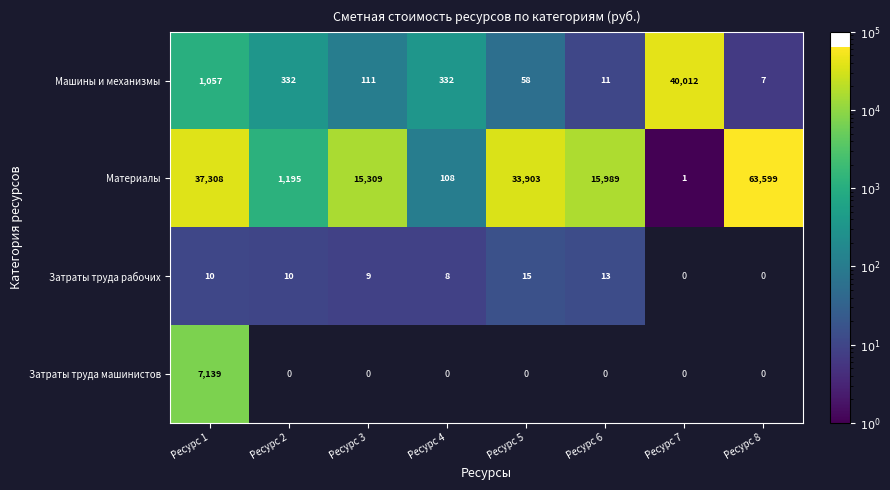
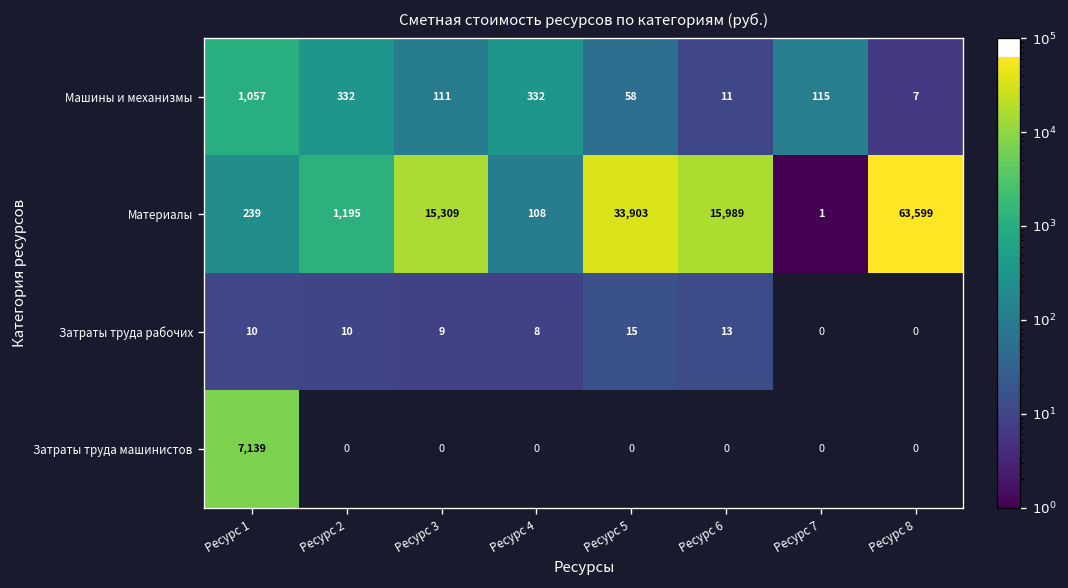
  {
    "Машины и механизмы": {
      "Ресурс 1": "1,057",
      "Ресурс 2": "332",
      "Ресурс 3": "111",
      "Ресурс 4": "332",
      "Ресурс 5": "58",
      "Ресурс 6": "11",
-     "Ресурс 7": "40,012",
+     "Ресурс 7": "115",
      "Ресурс 8": "7"
    },
    "Материалы": {
-     "Ресурс 1": "37,308",
+     "Ресурс 1": "239",
      "Ресурс 2": "1,195",
      "Ресурс 3": "15,309",
      "Ресурс 4": "108",
      "Ресурс 5": "33,903",
      "Ресурс 6": "15,989",
      "Ресурс 7": "1",
      "Ресурс 8": "63,599"
    },
    "Затраты труда рабочих": {
      "Ресурс 1": "10",
      "Ресурс 2": "10",
      "Ресурс 3": "9",
      "Ресурс 4": "8",
      "Ресурс 5": "15",
      "Ресурс 6": "13"
    },
    "Затраты труда машинистов": {
      "Ресурс 1": "7,139"
    }
  }
